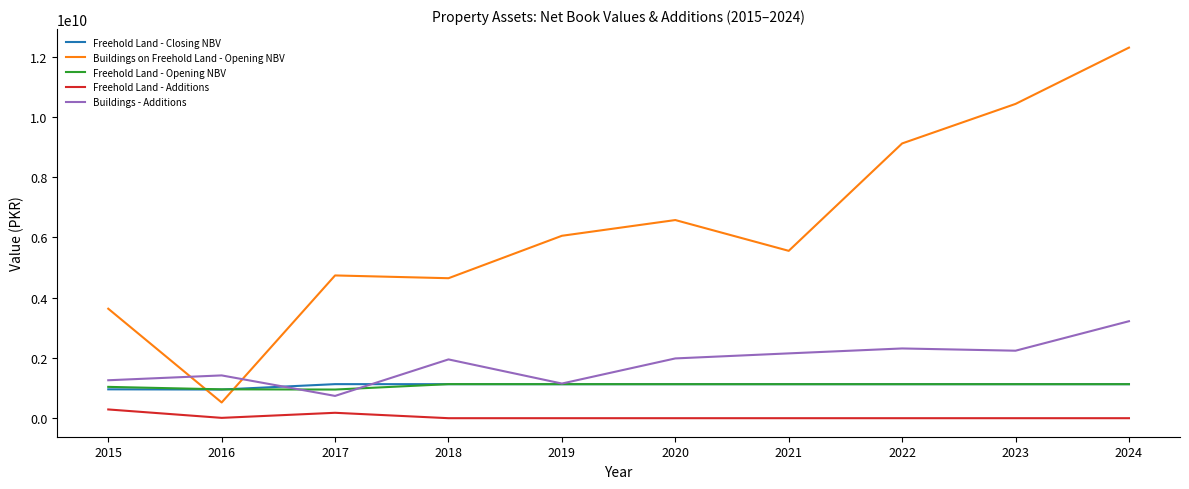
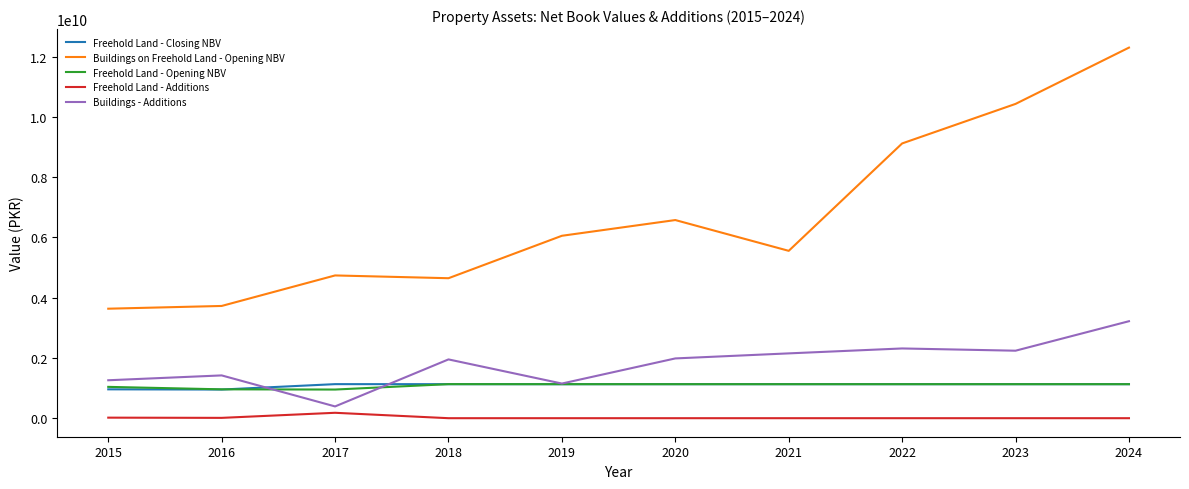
  {
    "Freehold Land - Closing NBV": {
      "2017": 1100000000
    },
    "Buildings on Freehold Land - Opening NBV": {
      "2015": 3600000000,
-     "2016": 500000000,
+     "2016": 3700000000,
      "2017": 4700000000,
      "2018": 4600000000,
      "2019": 6100000000,
      "2020": 6600000000,
      "2021": 5600000000,
      "2022": 9100000000,
      "2023": 10400000000,
      "2024": 12300000000
    },
    "Freehold Land - Opening NBV": {
      "2017": 1000000000
    },
    "Freehold Land - Additions": {
-     "2015": 300000000,
+     "2015": 0,
      "2016": 0,
      "2017": 200000000,
      "2018": 0,
      "2019": 0,
      "2020": 0,
      "2021": 0,
      "2022": 0,
      "2023": 0,
      "2024": 0
    },
    "Buildings - Additions": {
      "2015": 1300000000,
      "2016": 1400000000,
-     "2017": 700000000,
+     "2017": 400000000,
      "2018": 2000000000,
      "2020": 2000000000,
      "2021": 2200000000,
      "2022": 2300000000,
      "2023": 2200000000,
      "2024": 3200000000
    }
  }
